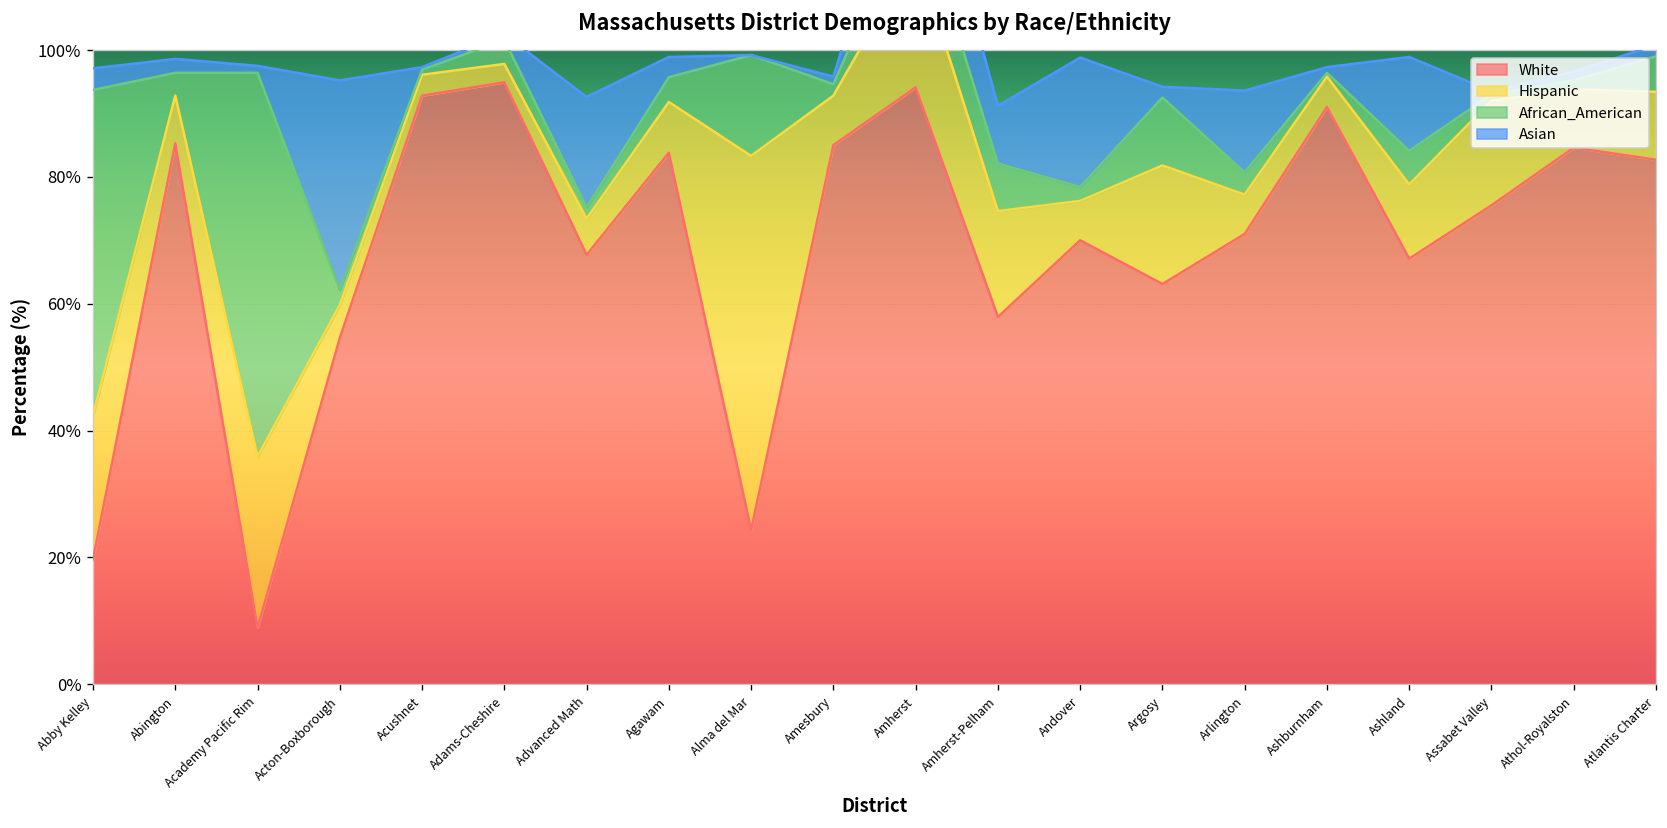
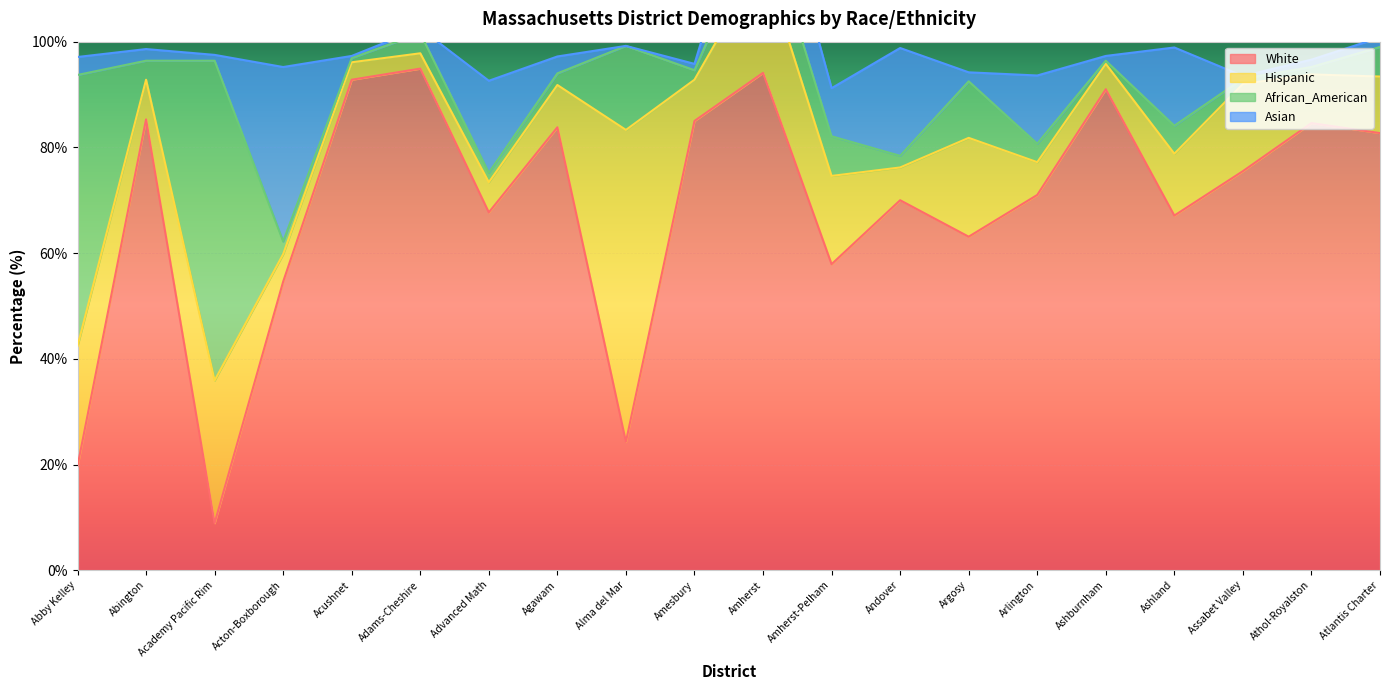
  {
    "White": {
      "Abby Kelley": "20%",
      "Abington": "85%",
      "Academy Pacific Rim": "9%",
      "Acton-Boxborough": "55%",
      "Acushnet": "93%",
      "Adams-Cheshire": "95%",
      "Advanced Math": "68%",
      "Agawam": "84%",
      "Alma del Mar": "24%",
      "Amesbury": "85%",
      "Amherst": "94%",
      "Amherst-Pelham": "58%",
      "Andover": "70%",
      "Argosy": "63%",
      "Arlington": "71%",
      "Ashburnham": "91%",
      "Ashland": "67%",
      "Assabet Valley": "76%",
      "Atlantis Charter": "83%"
    },
    "Hispanic": {
      "Abby Kelley": "23%",
      "Abington": "8%",
      "Academy Pacific Rim": "27%",
      "Acton-Boxborough": "5%",
      "Acushnet": "3%",
      "Adams-Cheshire": "3%",
      "Advanced Math": "6%",
      "Agawam": "8%",
      "Alma del Mar": "59%",
      "Amesbury": "8%",
      "Amherst-Pelham": "17%",
      "Andover": "6%",
      "Argosy": "19%",
      "Arlington": "6%",
      "Ashburnham": "5%",
      "Ashland": "12%",
      "Atlantis Charter": "11%"
    },
    "African_American": {
      "Abby Kelley": "51%",
      "Abington": "4%",
      "Academy Pacific Rim": "61%",
      "Acton-Boxborough": "2%",
      "Advanced Math": "2%",
-     "Agawam": "4%",
+     "Agawam": "2%",
      "Amesbury": "2%",
      "Amherst-Pelham": "8%",
      "Andover": "2%",
      "Argosy": "11%",
      "Arlington": "4%",
      "Ashburnham": "1%",
      "Ashland": "5%",
      "Atlantis Charter": "6%"
    },
    "Asian": {
      "Abby Kelley": "3%",
      "Abington": "2%",
      "Academy Pacific Rim": "1%",
      "Acton-Boxborough": "33%",
      "Advanced Math": "17%",
      "Agawam": "3%",
      "Amesbury": "1%",
      "Amherst-Pelham": "9%",
      "Andover": "20%",
      "Argosy": "2%",
      "Arlington": "13%",
      "Ashburnham": "1%",
      "Ashland": "15%"
    }
  }
